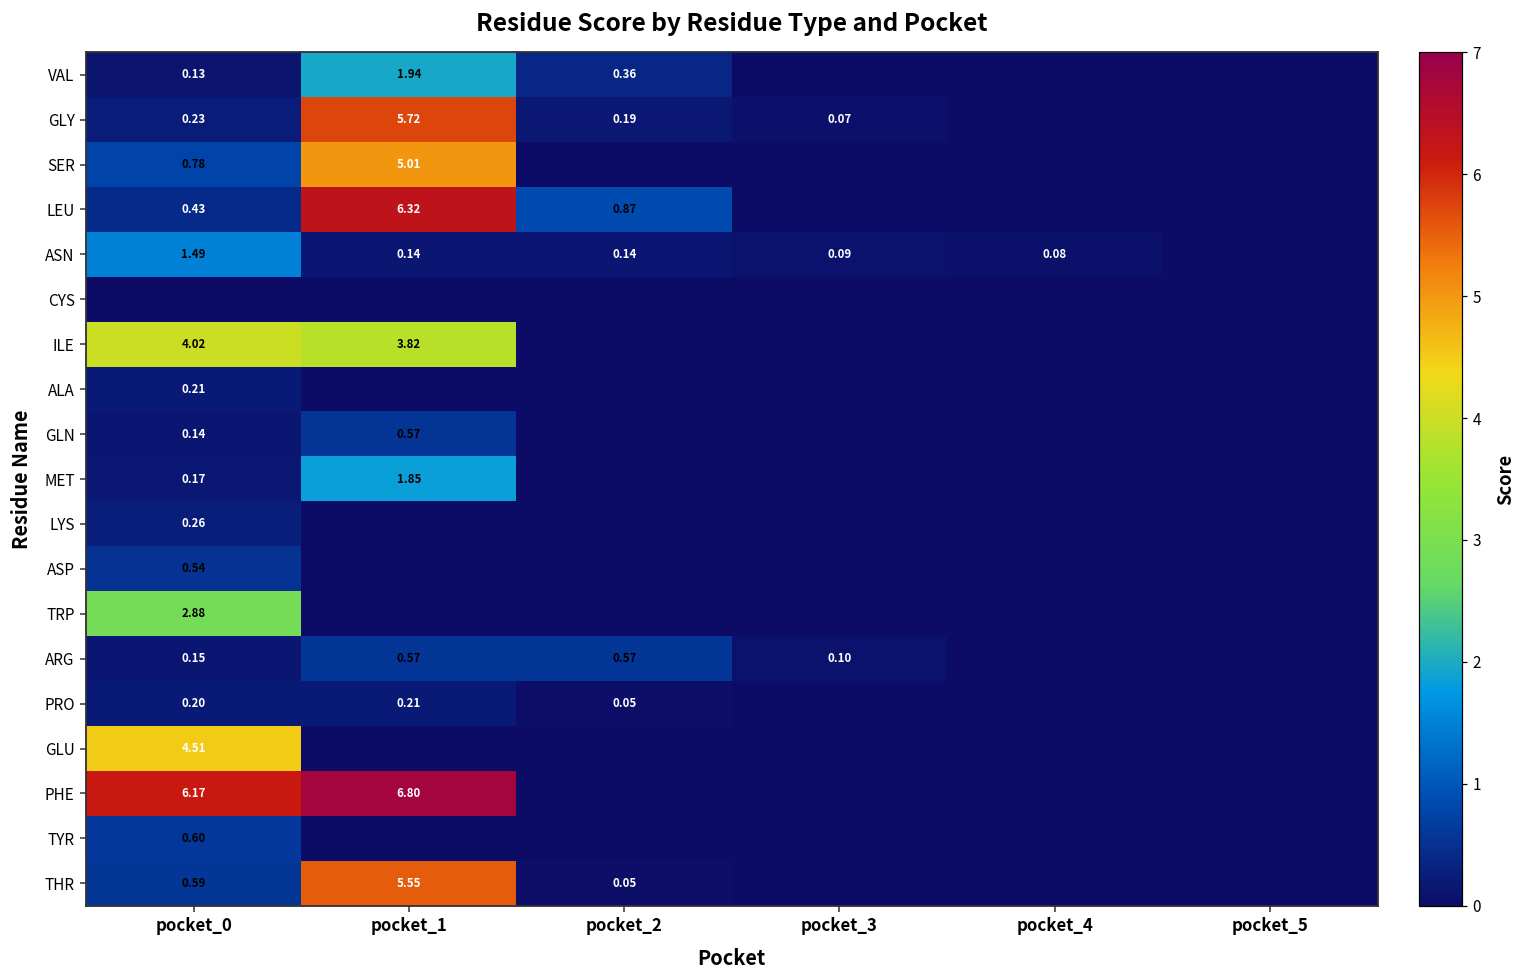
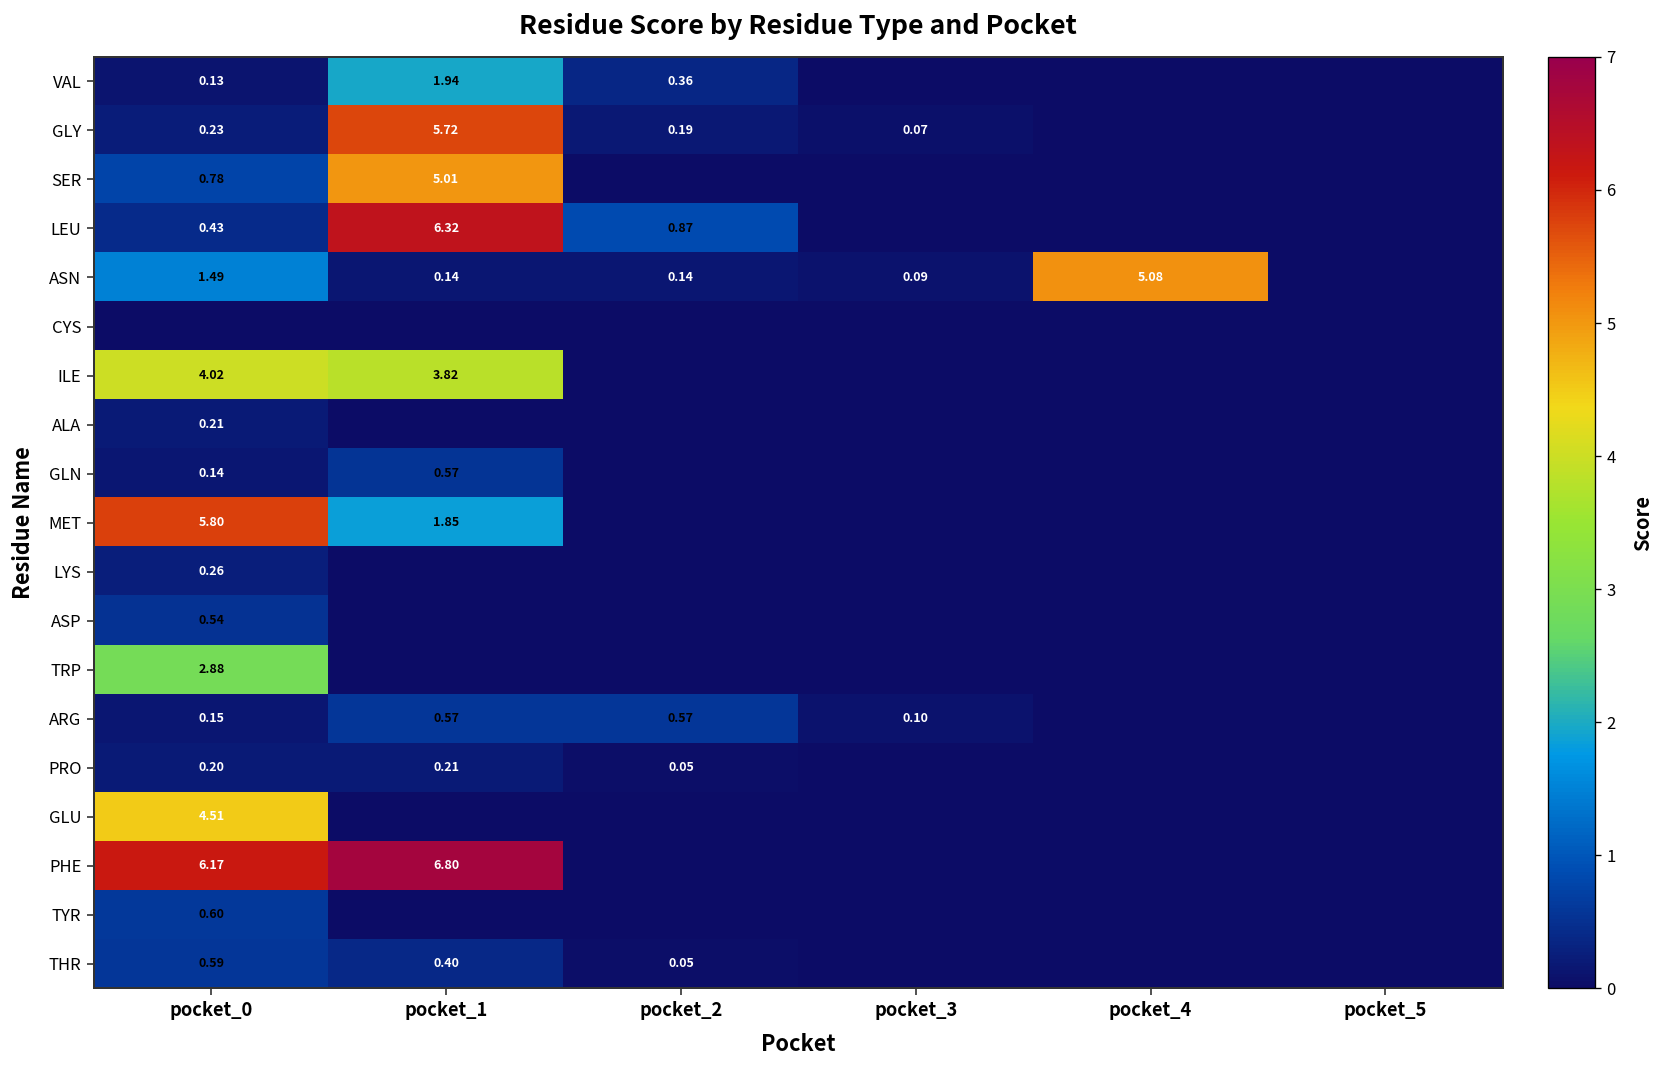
  {
    "VAL": {
      "pocket_0": 0.13,
      "pocket_1": 1.94,
      "pocket_2": 0.36
    },
    "GLY": {
      "pocket_0": 0.23,
      "pocket_1": 5.72,
      "pocket_2": 0.19,
      "pocket_3": 0.07
    },
    "SER": {
      "pocket_0": 0.78,
      "pocket_1": 5.01
    },
    "LEU": {
      "pocket_0": 0.43,
      "pocket_1": 6.32,
      "pocket_2": 0.87
    },
    "ASN": {
      "pocket_0": 1.49,
      "pocket_1": 0.14,
      "pocket_2": 0.14,
      "pocket_3": 0.09,
-     "pocket_4": 0.08
+     "pocket_4": 5.08
    },
    "ILE": {
      "pocket_0": 4.02,
      "pocket_1": 3.82
    },
    "ALA": {
      "pocket_0": 0.21
    },
    "GLN": {
      "pocket_0": 0.14,
      "pocket_1": 0.57
    },
    "MET": {
-     "pocket_0": 0.17,
+     "pocket_0": 5.80,
      "pocket_1": 1.85
    },
    "LYS": {
      "pocket_0": 0.26
    },
    "ASP": {
      "pocket_0": 0.54
    },
    "TRP": {
      "pocket_0": 2.88
    },
    "ARG": {
      "pocket_0": 0.15,
      "pocket_1": 0.57,
      "pocket_2": 0.57,
      "pocket_3": 0.10
    },
    "PRO": {
      "pocket_0": 0.20,
      "pocket_1": 0.21,
      "pocket_2": 0.05
    },
    "GLU": {
      "pocket_0": 4.51
    },
    "PHE": {
      "pocket_0": 6.17,
      "pocket_1": 6.80
    },
    "TYR": {
      "pocket_0": 0.60
    },
    "THR": {
      "pocket_0": 0.59,
-     "pocket_1": 5.55,
+     "pocket_1": 0.40,
      "pocket_2": 0.05
    }
  }
